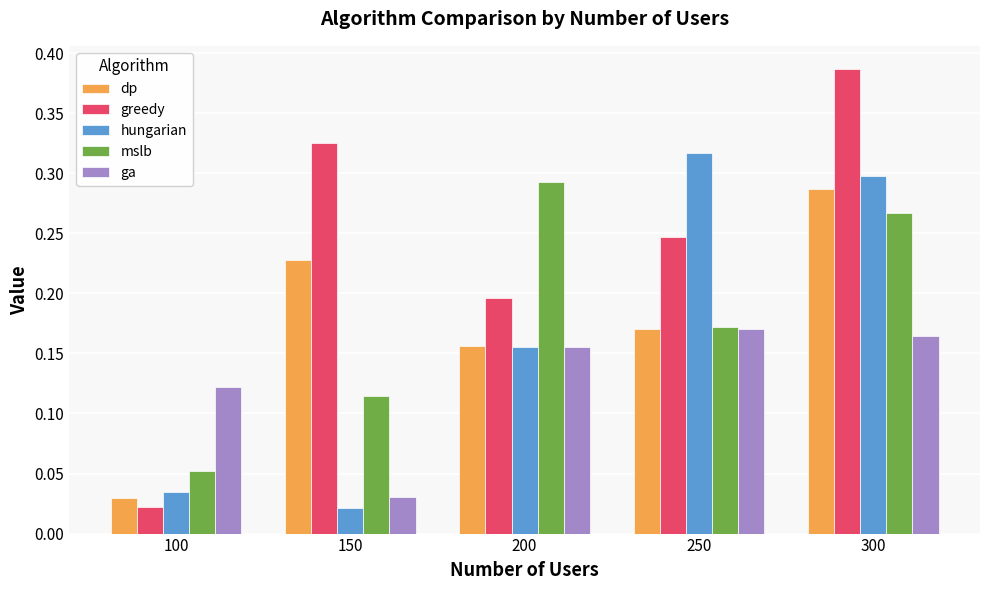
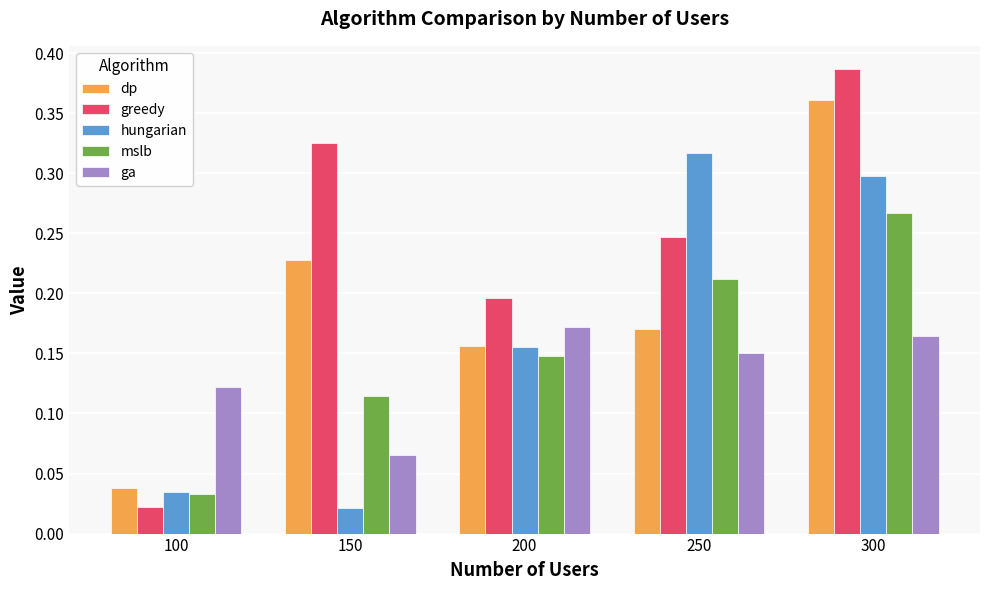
  {
    "dp": {
-     "100": 0.030,
+     "100": 0.038,
      "150": 0.228,
      "200": 0.156,
      "250": 0.170,
-     "300": 0.287
+     "300": 0.361
    },
    "greedy": {
      "100": 0.022,
      "150": 0.325,
      "200": 0.196,
      "250": 0.247,
      "300": 0.387
    },
    "hungarian": {
      "100": 0.035,
      "150": 0.021,
      "200": 0.156,
      "250": 0.317,
      "300": 0.298
    },
    "mslb": {
-     "100": 0.052,
+     "100": 0.033,
      "150": 0.114,
-     "200": 0.292,
-     "250": 0.172,
+     "200": 0.148,
+     "250": 0.212,
      "300": 0.267
    },
    "ga": {
      "100": 0.122,
-     "150": 0.031,
-     "200": 0.156,
-     "250": 0.17,
+     "150": 0.065,
+     "200": 0.172,
+     "250": 0.15,
      "300": 0.164
    }
  }
